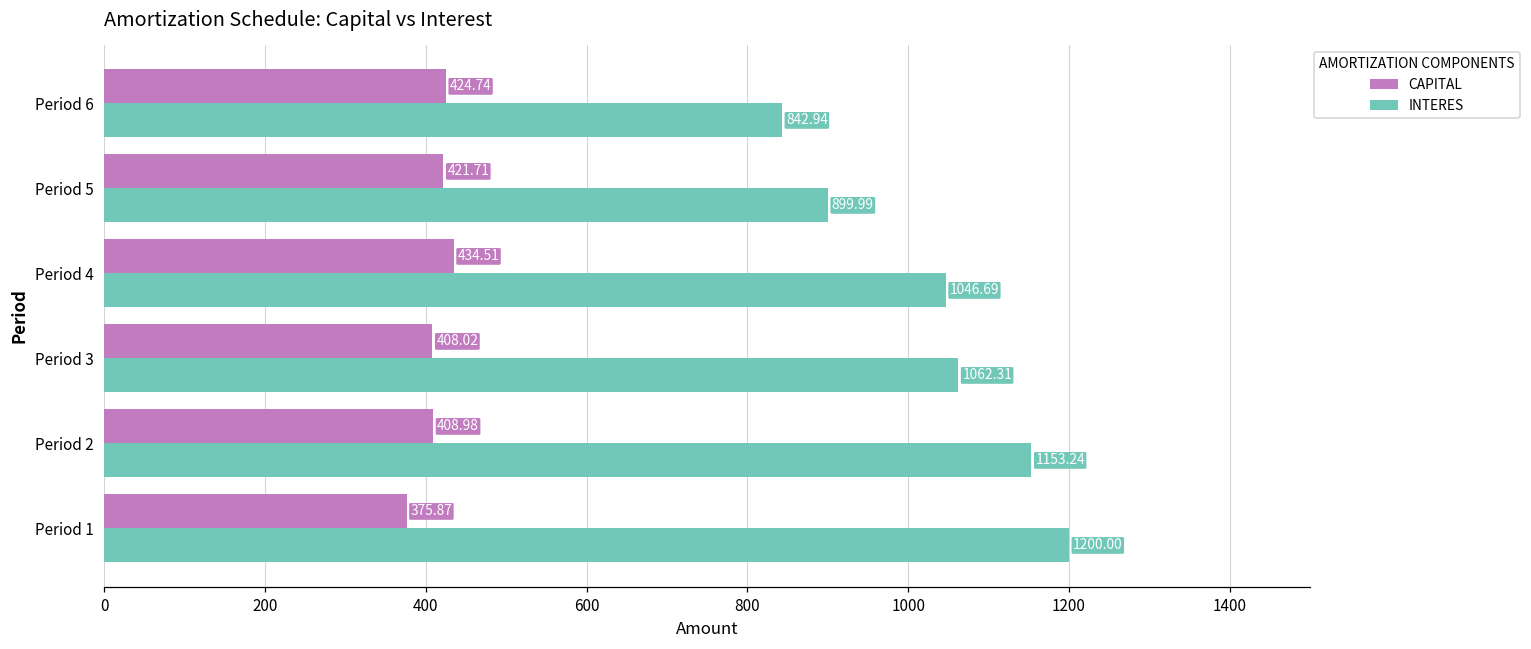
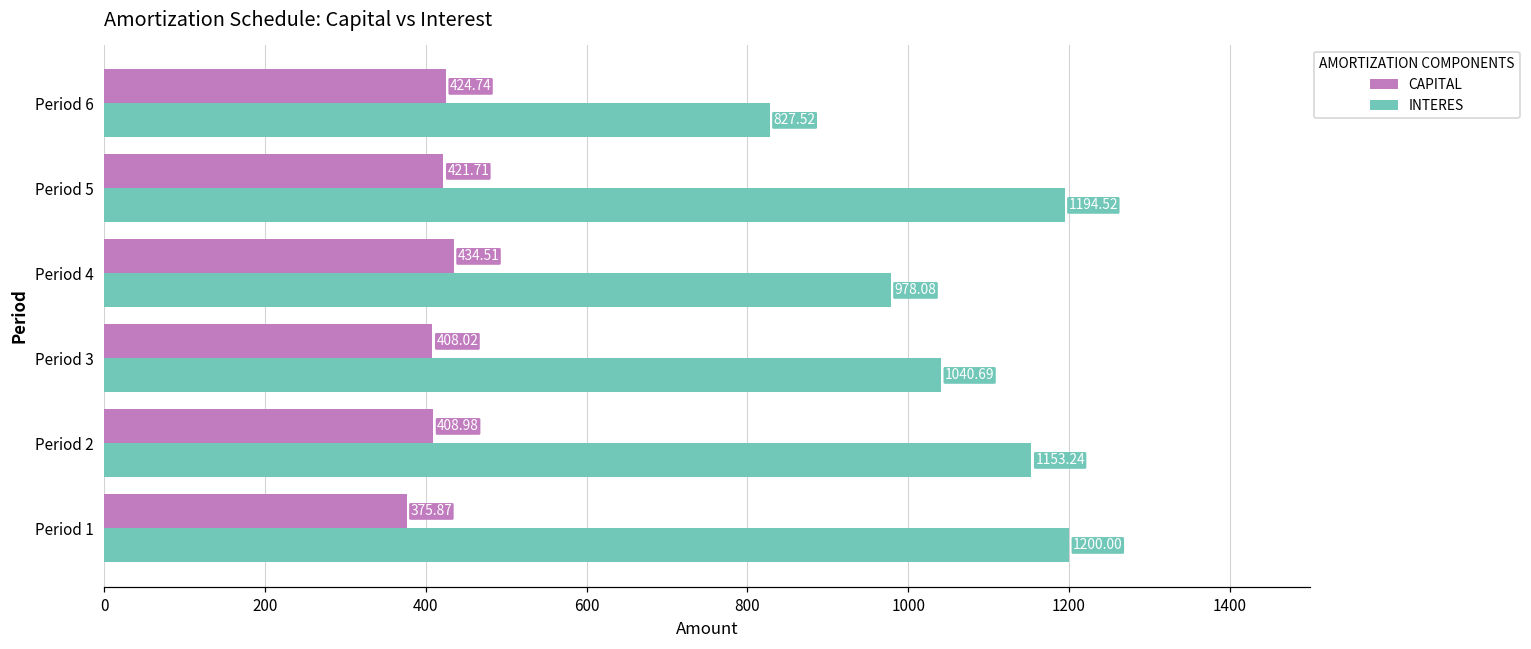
  {
    "INTERES": {
-     "Period 6": 842.94,
-     "Period 5": 899.99,
-     "Period 4": 1046.69,
-     "Period 3": 1062.31
+     "Period 6": 827.52,
+     "Period 5": 1194.52,
+     "Period 4": 978.08,
+     "Period 3": 1040.69
    }
  }
